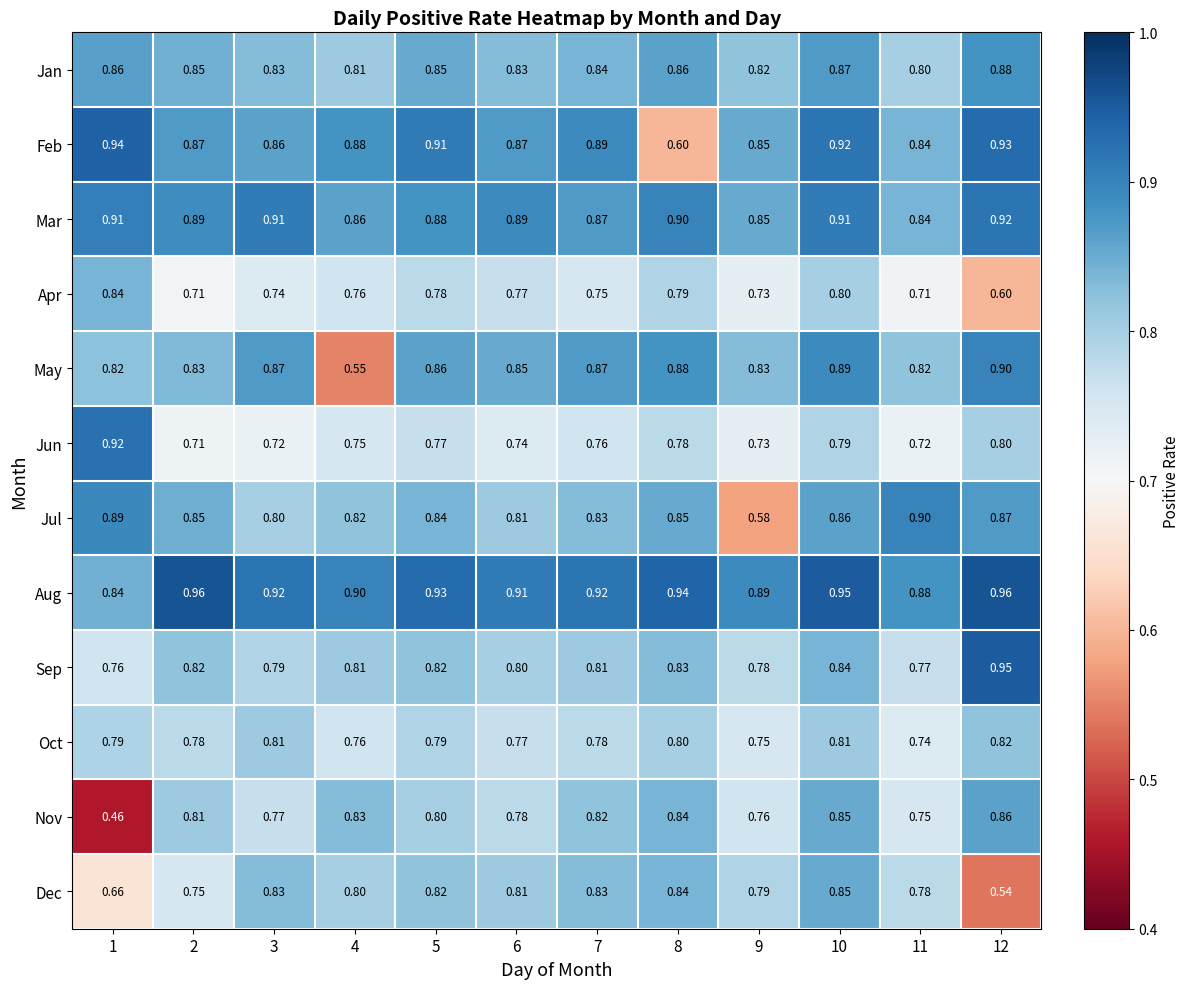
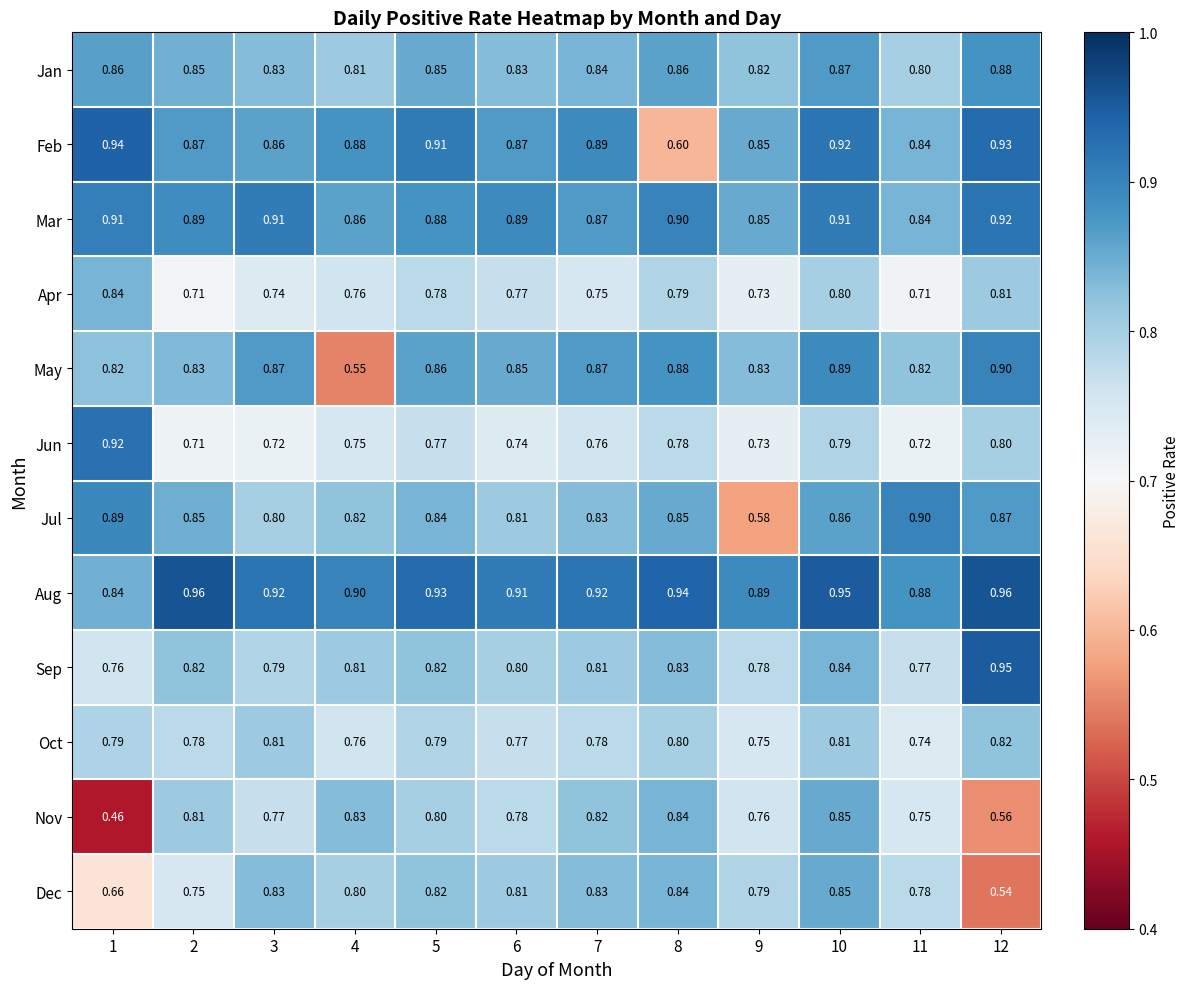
  {
    "Jan": {
      "1": 0.86,
      "2": 0.85,
      "3": 0.83,
      "4": 0.81,
      "5": 0.85,
      "6": 0.83,
      "7": 0.84,
      "8": 0.86,
      "9": 0.82,
      "10": 0.87,
      "11": 0.80,
      "12": 0.88
    },
    "Feb": {
      "1": 0.94,
      "2": 0.87,
      "3": 0.86,
      "4": 0.88,
      "5": 0.91,
      "6": 0.87,
      "7": 0.89,
      "8": 0.60,
      "9": 0.85,
      "10": 0.92,
      "11": 0.84,
      "12": 0.93
    },
    "Mar": {
      "1": 0.91,
      "2": 0.89,
      "3": 0.91,
      "4": 0.86,
      "5": 0.88,
      "6": 0.89,
      "7": 0.87,
      "8": 0.90,
      "9": 0.85,
      "10": 0.91,
      "11": 0.84,
      "12": 0.92
    },
    "Apr": {
      "1": 0.84,
      "2": 0.71,
      "3": 0.74,
      "4": 0.76,
      "5": 0.78,
      "6": 0.77,
      "7": 0.75,
      "8": 0.79,
      "9": 0.73,
      "10": 0.80,
      "11": 0.71,
-     "12": 0.60
+     "12": 0.81
    },
    "May": {
      "1": 0.82,
      "2": 0.83,
      "3": 0.87,
      "4": 0.55,
      "5": 0.86,
      "6": 0.85,
      "7": 0.87,
      "8": 0.88,
      "9": 0.83,
      "10": 0.89,
      "11": 0.82,
      "12": 0.90
    },
    "Jun": {
      "1": 0.92,
      "2": 0.71,
      "3": 0.72,
      "4": 0.75,
      "5": 0.77,
      "6": 0.74,
      "7": 0.76,
      "8": 0.78,
      "9": 0.73,
      "10": 0.79,
      "11": 0.72,
      "12": 0.80
    },
    "Jul": {
      "1": 0.89,
      "2": 0.85,
      "3": 0.80,
      "4": 0.82,
      "5": 0.84,
      "6": 0.81,
      "7": 0.83,
      "8": 0.85,
      "9": 0.58,
      "10": 0.86,
      "11": 0.90,
      "12": 0.87
    },
    "Aug": {
      "1": 0.84,
      "2": 0.96,
      "3": 0.92,
      "4": 0.90,
      "5": 0.93,
      "6": 0.91,
      "7": 0.92,
      "8": 0.94,
      "9": 0.89,
      "10": 0.95,
      "11": 0.88,
      "12": 0.96
    },
    "Sep": {
      "1": 0.76,
      "2": 0.82,
      "3": 0.79,
      "4": 0.81,
      "5": 0.82,
      "6": 0.80,
      "7": 0.81,
      "8": 0.83,
      "9": 0.78,
      "10": 0.84,
      "11": 0.77,
      "12": 0.95
    },
    "Oct": {
      "1": 0.79,
      "2": 0.78,
      "3": 0.81,
      "4": 0.76,
      "5": 0.79,
      "6": 0.77,
      "7": 0.78,
      "8": 0.80,
      "9": 0.75,
      "10": 0.81,
      "11": 0.74,
      "12": 0.82
    },
    "Nov": {
      "1": 0.46,
      "2": 0.81,
      "3": 0.77,
      "4": 0.83,
      "5": 0.80,
      "6": 0.78,
      "7": 0.82,
      "8": 0.84,
      "9": 0.76,
      "10": 0.85,
      "11": 0.75,
-     "12": 0.86
+     "12": 0.56
    },
    "Dec": {
      "1": 0.66,
      "2": 0.75,
      "3": 0.83,
      "4": 0.80,
      "5": 0.82,
      "6": 0.81,
      "7": 0.83,
      "8": 0.84,
      "9": 0.79,
      "10": 0.85,
      "11": 0.78,
      "12": 0.54
    }
  }
